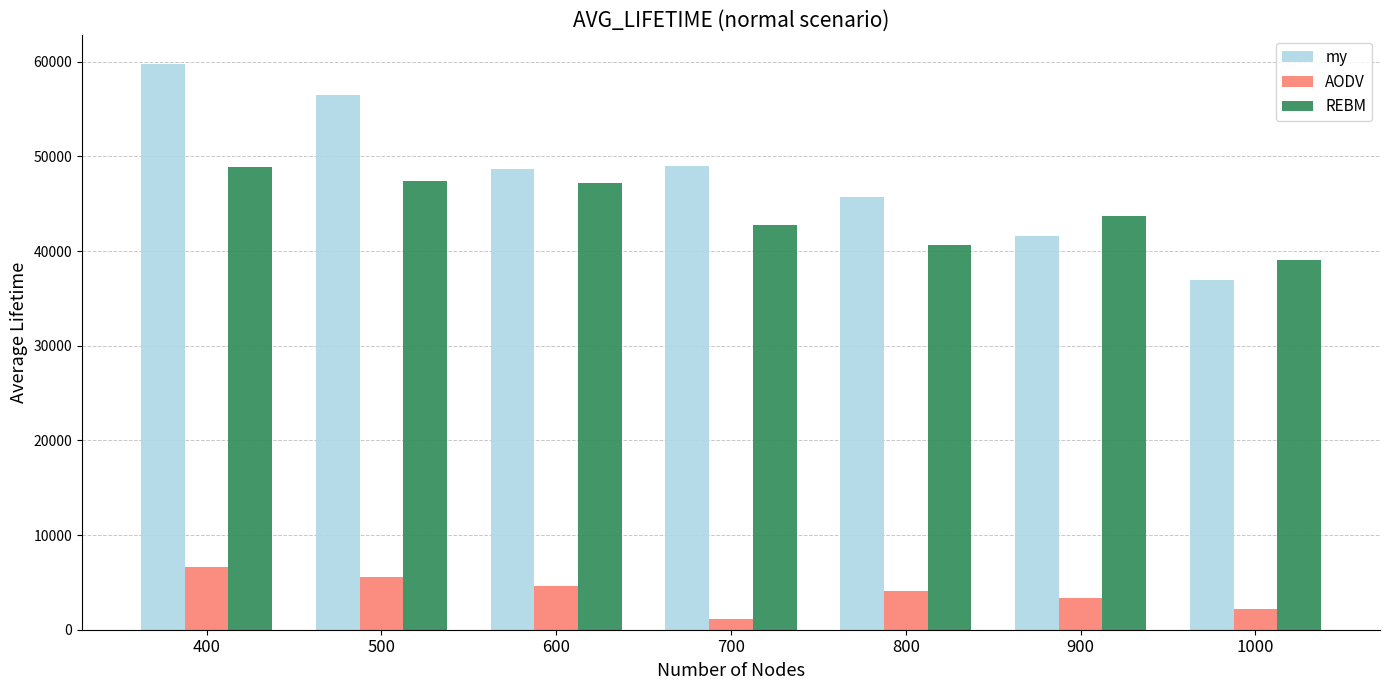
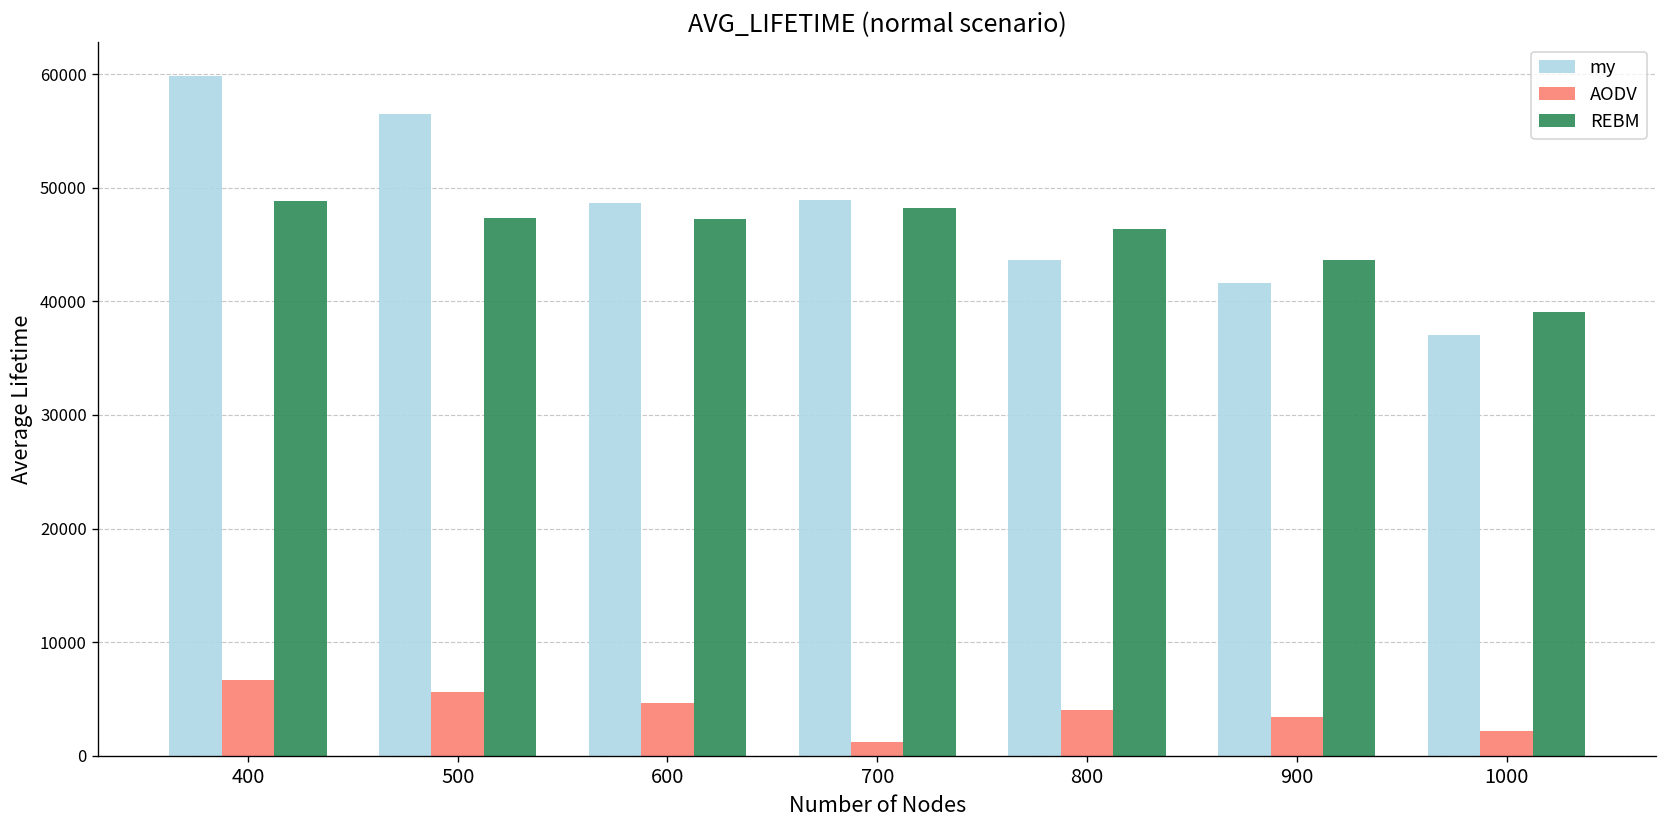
  {
    "my": {
      "400": 60000,
      "500": 56000,
      "600": 49000,
      "700": 49000,
-     "800": 46000,
+     "800": 44000,
      "900": 42000,
      "1000": 37000
    },
    "AODV": {
      "400": 7000,
      "500": 6000,
      "600": 5000,
      "700": 1000,
      "800": 4000,
      "900": 3000,
      "1000": 2000
    },
    "REBM": {
      "400": 49000,
      "500": 47000,
      "600": 47000,
-     "700": 43000,
-     "800": 41000,
+     "700": 48000,
+     "800": 46000,
      "900": 44000,
      "1000": 39000
    }
  }
